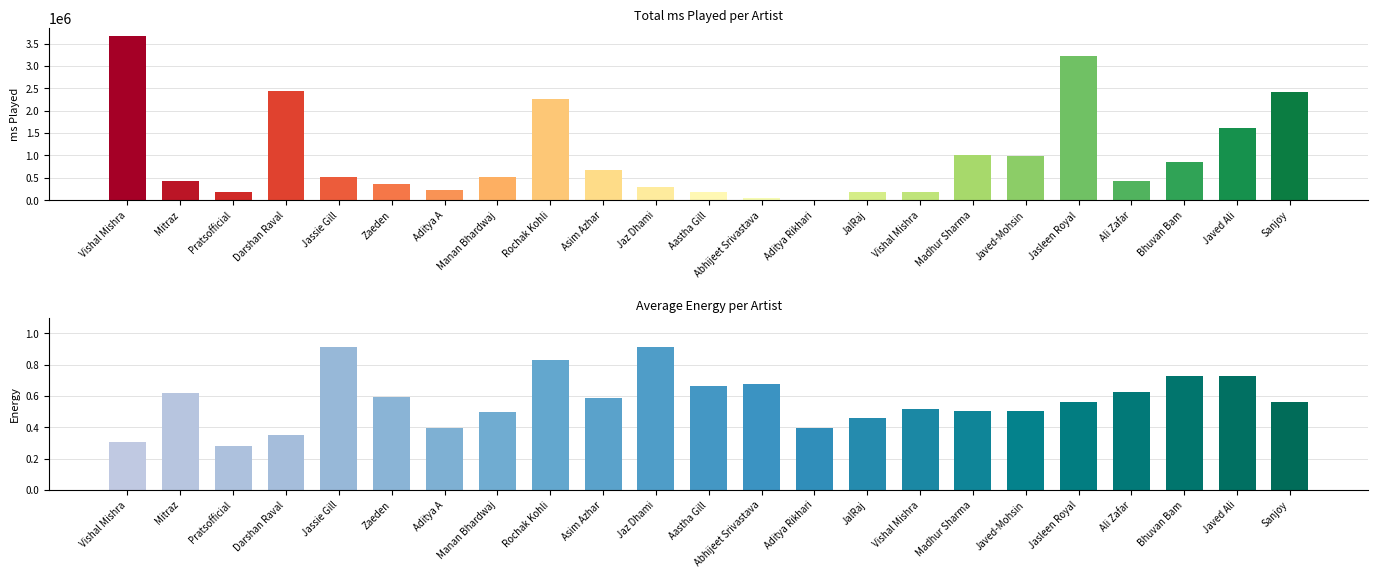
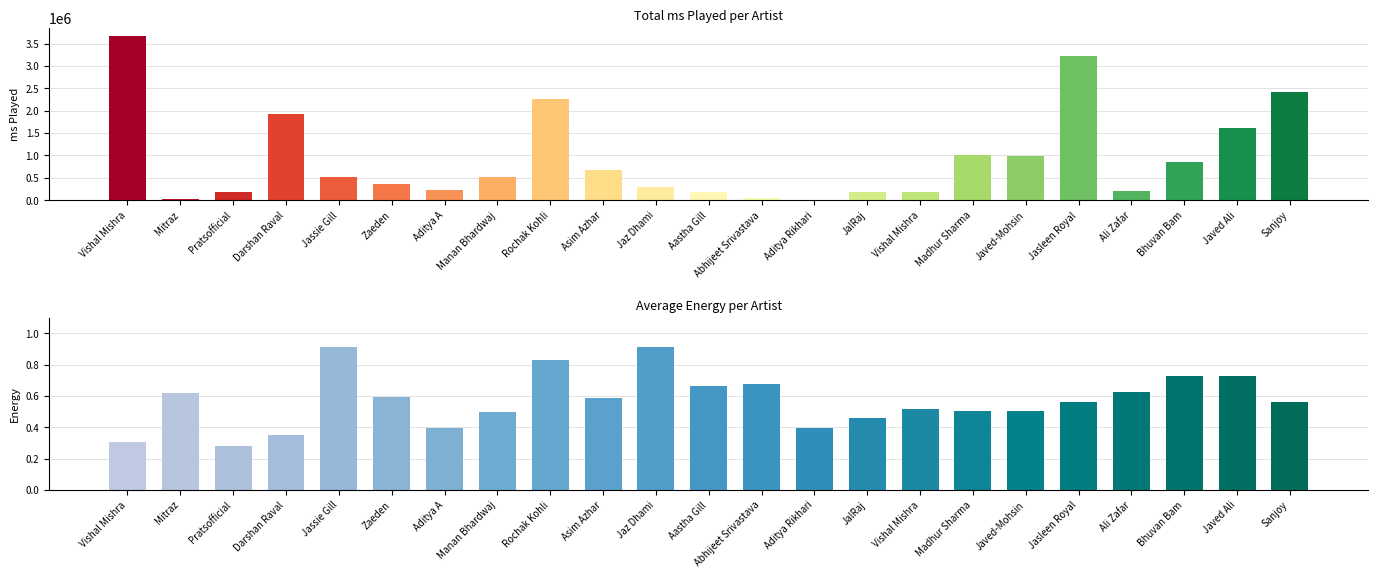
  {
    "Total ms Played per Artist": {
-     "Mitraz": 400000,
+     "Mitraz": 0,
      "Pratsofficial": 200000,
-     "Darshan Raval": 2500000,
+     "Darshan Raval": 1900000,
      "Jassie Gill": 500000,
      "Zaeden": 400000,
      "Aditya A": 200000,
      "Manan Bhardwaj": 500000,
      "Rochak Kohli": 2300000,
      "Asim Azhar": 700000,
      "Jaz Dhami": 300000,
      "Aastha Gill": 200000,
      "JalRaj": 200000,
      "Madhur Sharma": 1000000,
      "Javed-Mohsin": 1000000,
      "Jasleen Royal": 3200000,
-     "Ali Zafar": 400000,
+     "Ali Zafar": 200000,
      "Bhuvan Bam": 900000,
      "Javed Ali": 1600000,
      "Sanjoy": 2400000
    },
    "Average Energy per Artist": {
      "Mitraz": 0.62,
      "Pratsofficial": 0.28,
      "Darshan Raval": 0.35,
      "Jassie Gill": 0.91,
      "Zaeden": 0.59,
      "Aditya A": 0.40,
      "Manan Bhardwaj": 0.49,
      "Rochak Kohli": 0.83,
      "Asim Azhar": 0.59,
      "Jaz Dhami": 0.91,
      "Aastha Gill": 0.67,
      "Abhijeet Srivastava": 0.68,
      "Aditya Rikhari": 0.40,
      "JalRaj": 0.46,
      "Madhur Sharma": 0.51,
      "Javed-Mohsin": 0.50,
      "Jasleen Royal": 0.56,
      "Ali Zafar": 0.63,
      "Bhuvan Bam": 0.73,
      "Javed Ali": 0.73,
      "Sanjoy": 0.56
    }
  }
